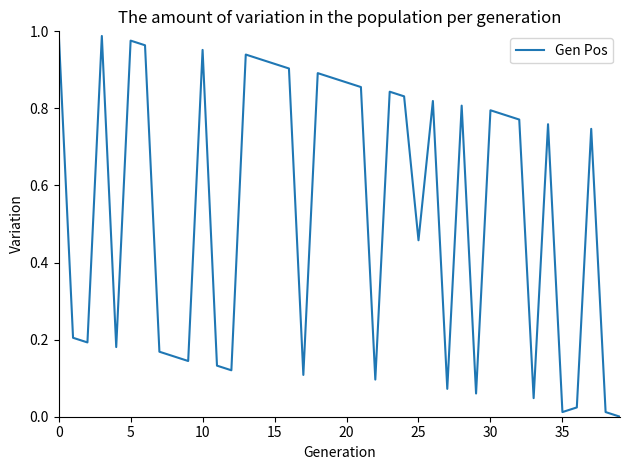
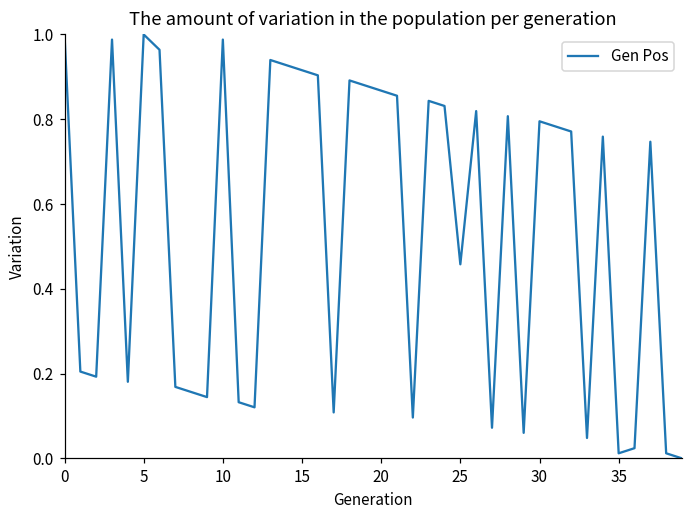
  {
    "0": 1.00,
-   "5": 0.98,
-   "10": 0.95,
+   "5": 1.00,
+   "10": 0.99,
    "15": 0.92,
    "20": 0.87,
    "25": 0.46,
    "30": 0.80,
    "35": 0.01
  }
